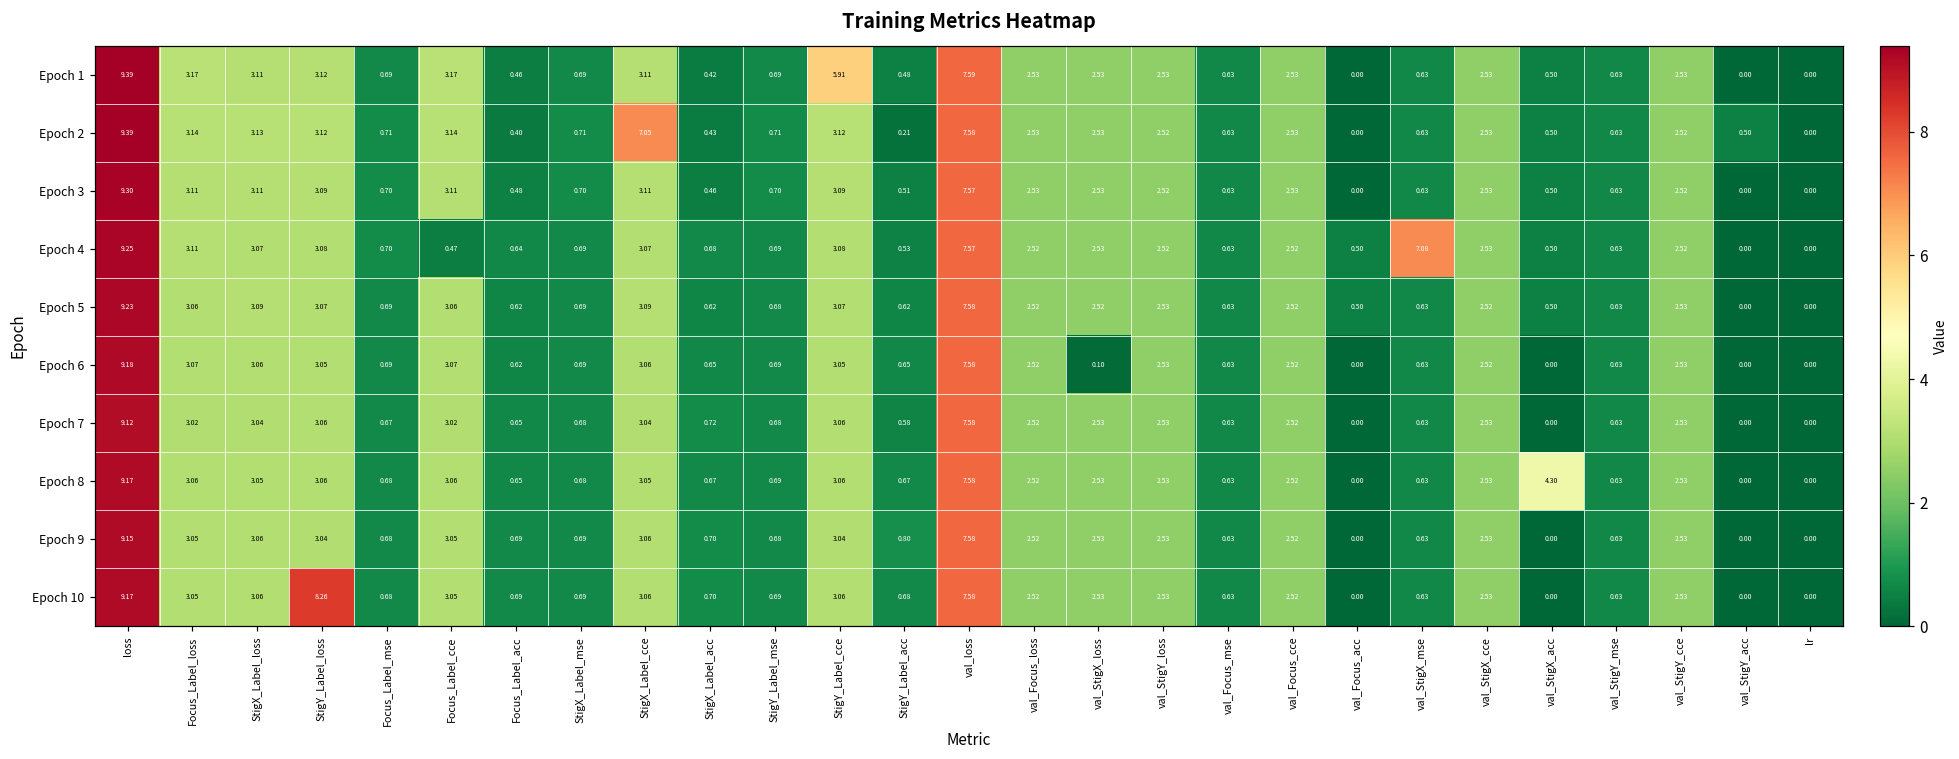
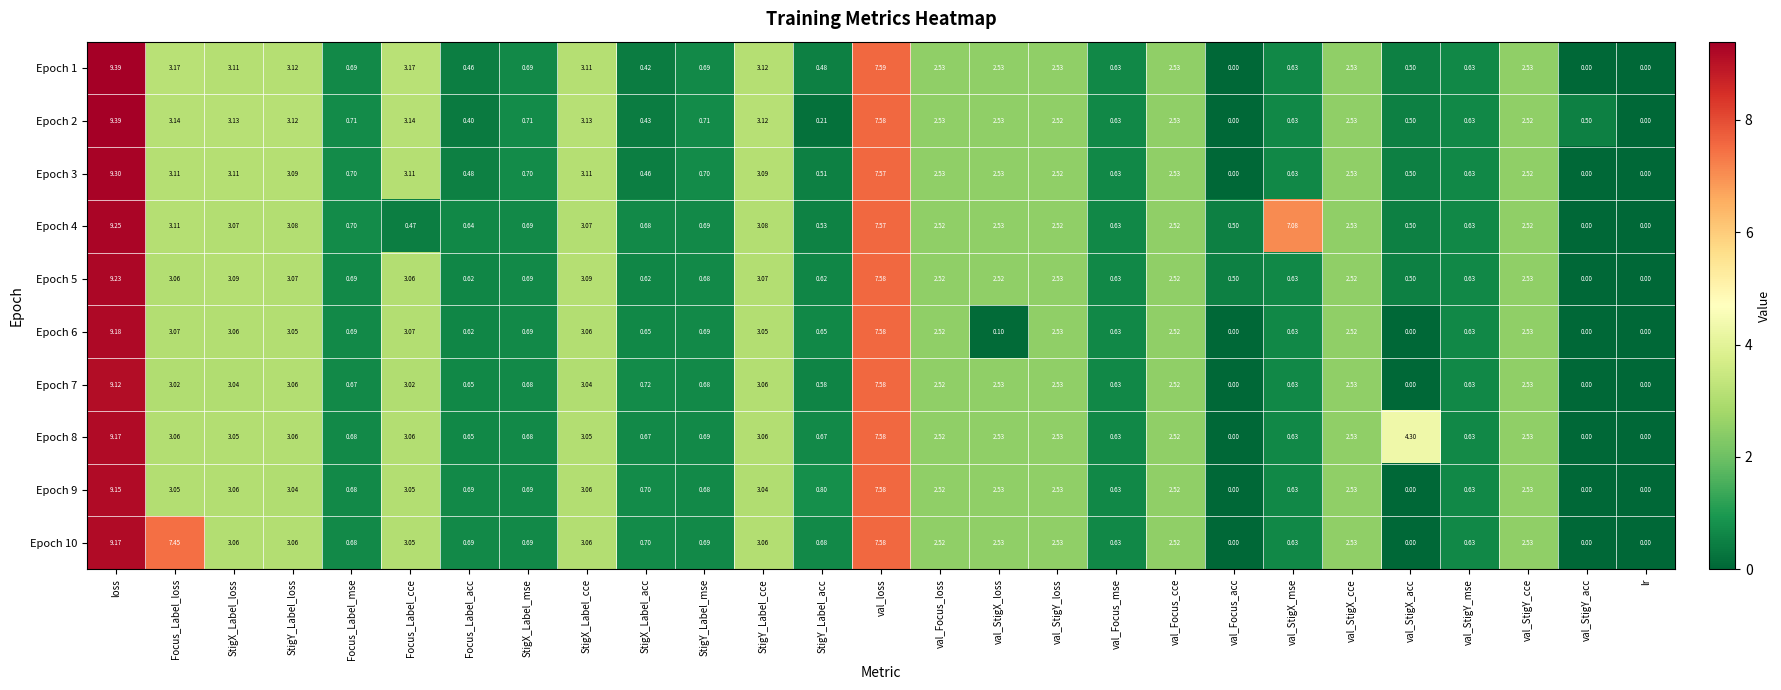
  {
    "Epoch 1": {
      "loss": 9.39,
      "Focus_Label_loss": 3.17,
      "StigX_Label_loss": 3.11,
      "StigY_Label_loss": 3.12,
      "Focus_Label_mse": 0.69,
      "Focus_Label_cce": 3.17,
      "Focus_Label_acc": 0.46,
      "StigX_Label_mse": 0.69,
      "StigX_Label_cce": 3.11,
      "StigX_Label_acc": 0.42,
      "StigY_Label_mse": 0.69,
-     "StigY_Label_cce": 5.91,
+     "StigY_Label_cce": 3.12,
      "StigY_Label_acc": 0.48,
      "val_loss": 7.59,
      "val_Focus_loss": 2.53,
      "val_StigX_loss": 2.53,
      "val_StigY_loss": 2.53,
      "val_Focus_mse": 0.63,
      "val_Focus_cce": 2.53,
      "val_Focus_acc": 0.00,
      "val_StigX_mse": 0.63,
      "val_StigX_cce": 2.53,
      "val_StigX_acc": 0.50,
      "val_StigY_mse": 0.63,
      "val_StigY_cce": 2.53,
      "val_StigY_acc": 0.00,
      "lr": 0.00
    },
    "Epoch 2": {
      "loss": 9.39,
      "Focus_Label_loss": 3.14,
      "StigX_Label_loss": 3.13,
      "StigY_Label_loss": 3.12,
      "Focus_Label_mse": 0.71,
      "Focus_Label_cce": 3.14,
      "Focus_Label_acc": 0.40,
      "StigX_Label_mse": 0.71,
-     "StigX_Label_cce": 7.05,
+     "StigX_Label_cce": 3.13,
      "StigX_Label_acc": 0.43,
      "StigY_Label_mse": 0.71,
      "StigY_Label_cce": 3.12,
      "StigY_Label_acc": 0.21,
      "val_loss": 7.58,
      "val_Focus_loss": 2.53,
      "val_StigX_loss": 2.53,
      "val_StigY_loss": 2.52,
      "val_Focus_mse": 0.63,
      "val_Focus_cce": 2.53,
      "val_Focus_acc": 0.00,
      "val_StigX_mse": 0.63,
      "val_StigX_cce": 2.53,
      "val_StigX_acc": 0.50,
      "val_StigY_mse": 0.63,
      "val_StigY_cce": 2.52,
      "val_StigY_acc": 0.50,
      "lr": 0.00
    },
    "Epoch 10": {
      "loss": 9.17,
-     "Focus_Label_loss": 3.05,
+     "Focus_Label_loss": 7.45,
      "StigX_Label_loss": 3.06,
-     "StigY_Label_loss": 8.26,
+     "StigY_Label_loss": 3.06,
      "Focus_Label_mse": 0.68,
      "Focus_Label_cce": 3.05,
      "Focus_Label_acc": 0.69,
      "StigX_Label_mse": 0.69,
      "StigX_Label_cce": 3.06,
      "StigX_Label_acc": 0.70,
      "StigY_Label_mse": 0.69,
      "StigY_Label_cce": 3.06,
      "StigY_Label_acc": 0.68,
      "val_loss": 7.58,
      "val_Focus_loss": 2.52,
      "val_StigX_loss": 2.53,
      "val_StigY_loss": 2.53,
      "val_Focus_mse": 0.63,
      "val_Focus_cce": 2.52,
      "val_Focus_acc": 0.00,
      "val_StigX_mse": 0.63,
      "val_StigX_cce": 2.53,
      "val_StigX_acc": 0.00,
      "val_StigY_mse": 0.63,
      "val_StigY_cce": 2.53,
      "val_StigY_acc": 0.00,
      "lr": 0.00
    }
  }
